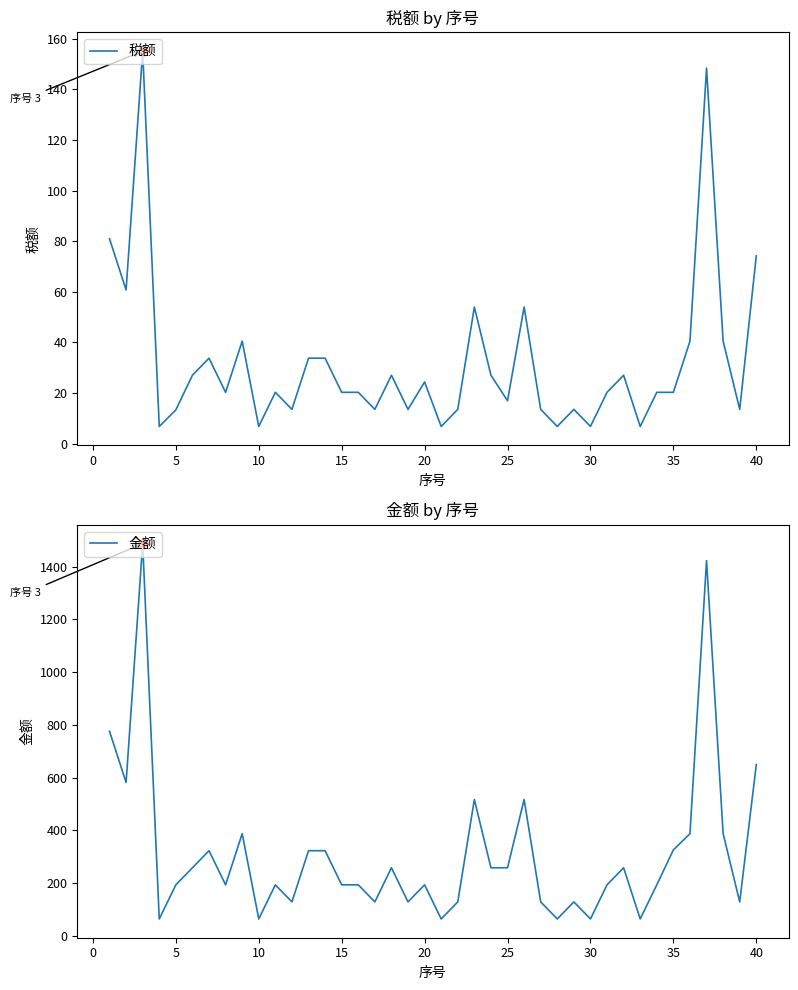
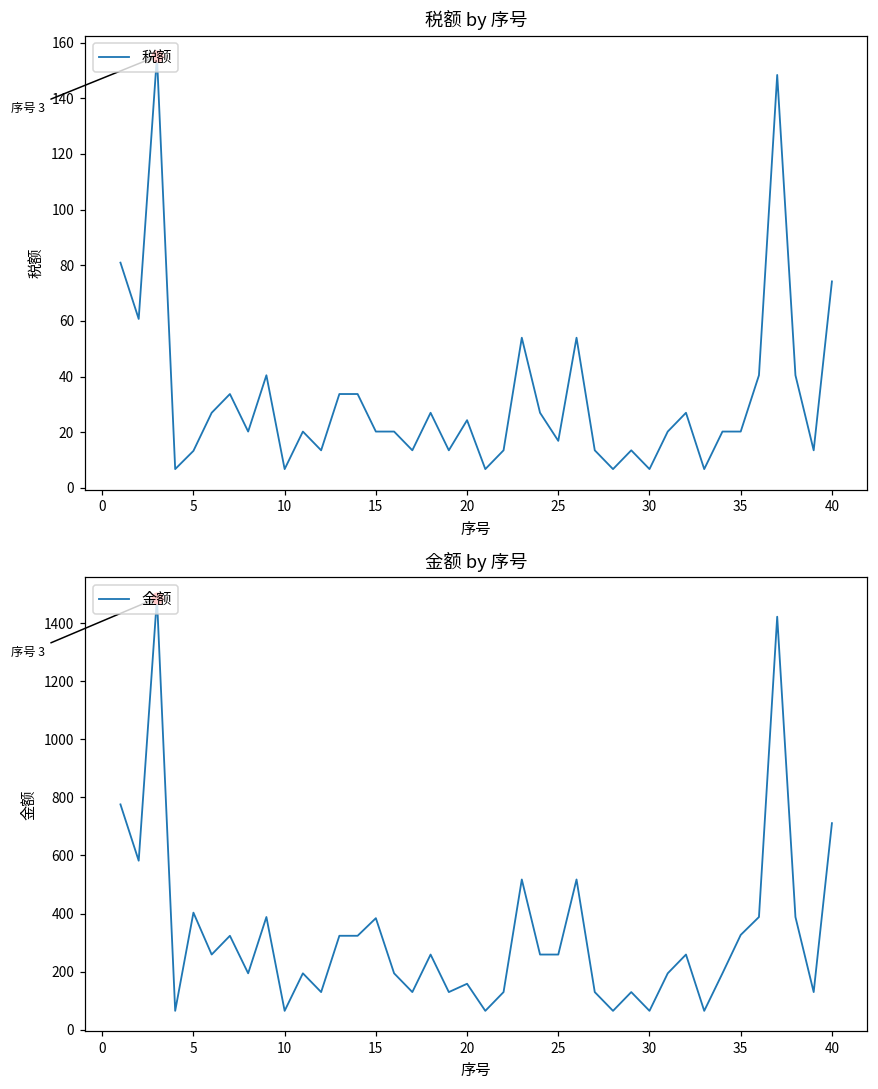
  {
    "税额 by 序号": {
      "税额": {
        "5": 13,
        "10": 7,
        "15": 20,
        "20": 24,
        "25": 17,
        "30": 7,
        "35": 20,
        "40": 74
      }
    },
    "金额 by 序号": {
      "金额": {
-       "5": 190,
+       "5": 400,
        "10": 60,
-       "15": 190,
-       "20": 190,
+       "15": 380,
+       "20": 160,
        "25": 260,
        "30": 60,
        "35": 330,
-       "40": 650
+       "40": 710
      }
    }
  }
